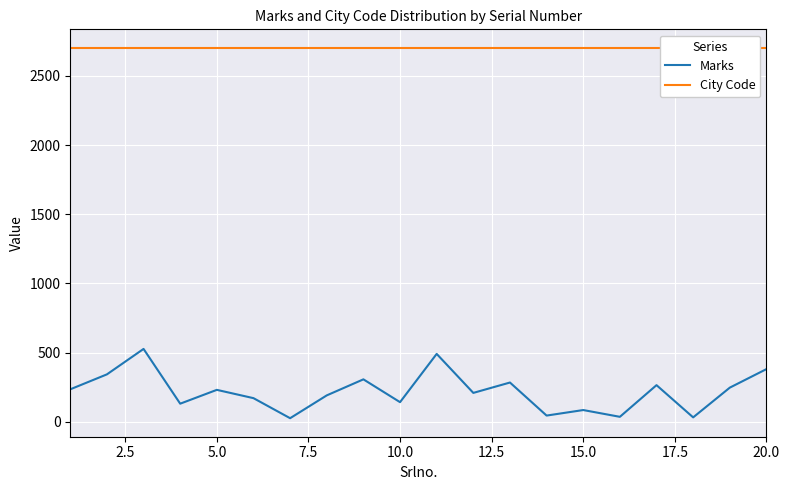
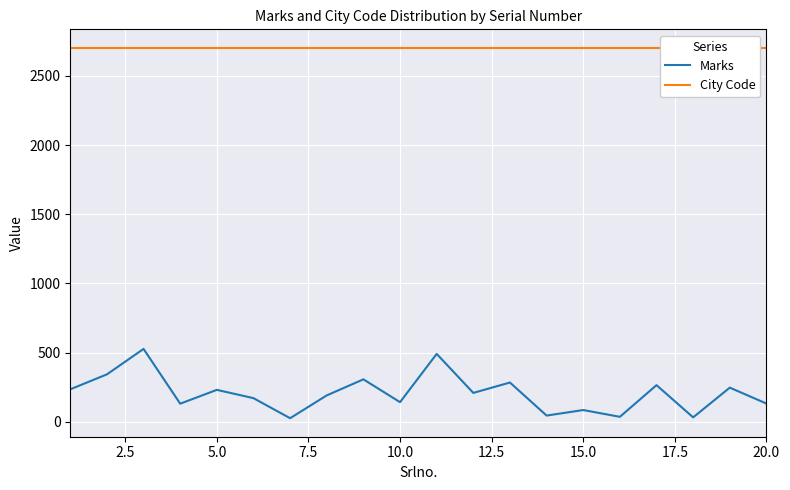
  {
    "Marks": {
      "5.0": 230,
      "10.0": 140,
      "15.0": 80,
-     "20.0": 380
+     "20.0": 130
    },
    "City Code": {
      "5.0": 2700,
      "10.0": 2700,
      "15.0": 2700,
      "20.0": 2700
    }
  }
